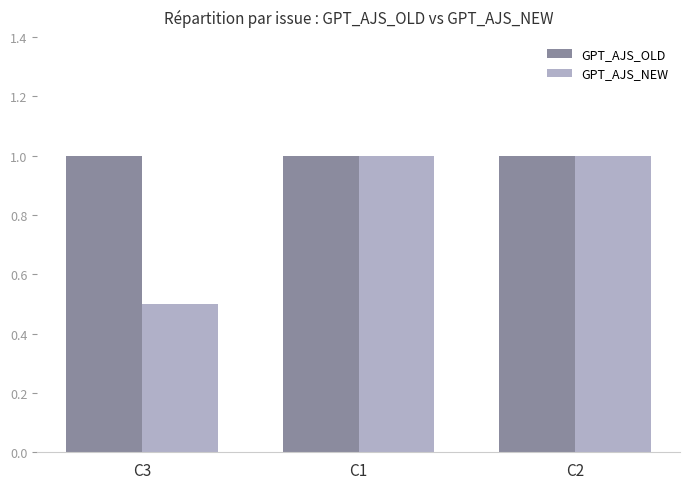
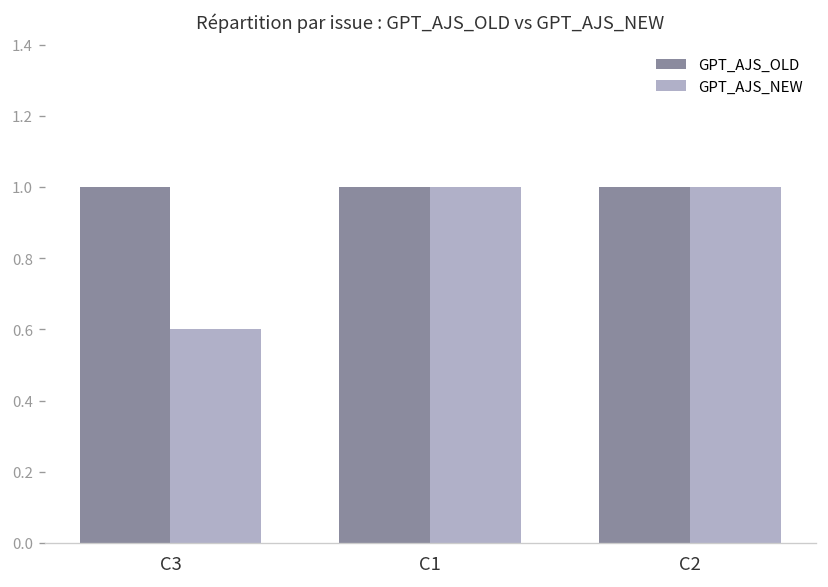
  {
    "GPT_AJS_OLD": {
      "C3": 1.0,
      "C1": 1.0,
      "C2": 1.0
    },
    "GPT_AJS_NEW": {
-     "C3": 0.5,
+     "C3": 0.6,
      "C1": 1.0,
      "C2": 1.0
    }
  }
